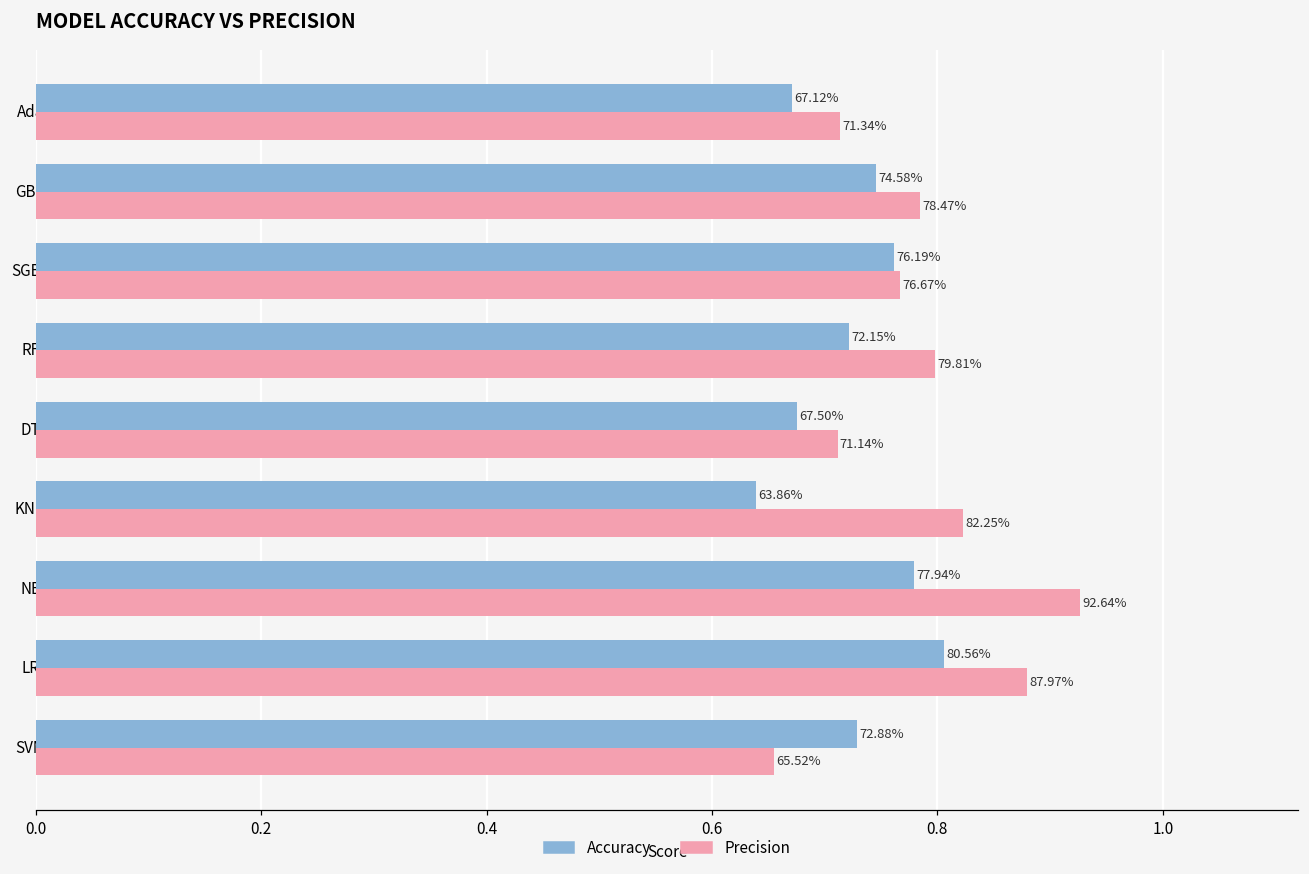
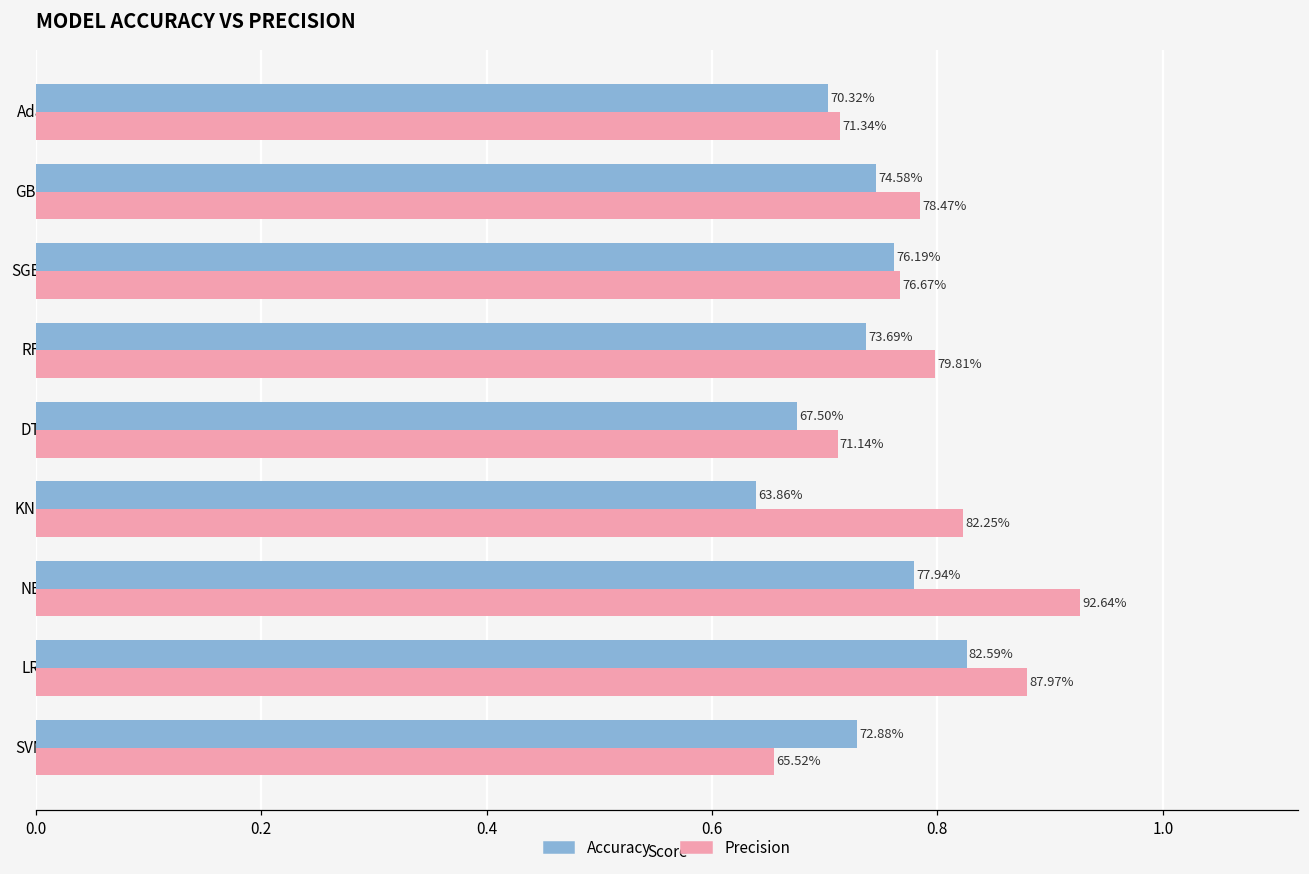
  {
    "Accuracy": {
-     "Ada": "67.12%",
+     "Ada": "70.32%",
      "GBC": "74.58%",
      "SGBC": "76.19%",
-     "RF": "72.15%",
+     "RF": "73.69%",
      "DT": "67.50%",
      "KNN": "63.86%",
      "NB": "77.94%",
-     "LR": "80.56%",
+     "LR": "82.59%",
      "SVM": "72.88%"
    },
    "Precision": {
      "Ada": "71.34%",
      "GBC": "78.47%",
      "SGBC": "76.67%",
      "RF": "79.81%",
      "DT": "71.14%",
      "KNN": "82.25%",
      "NB": "92.64%",
      "LR": "87.97%",
      "SVM": "65.52%"
    }
  }
